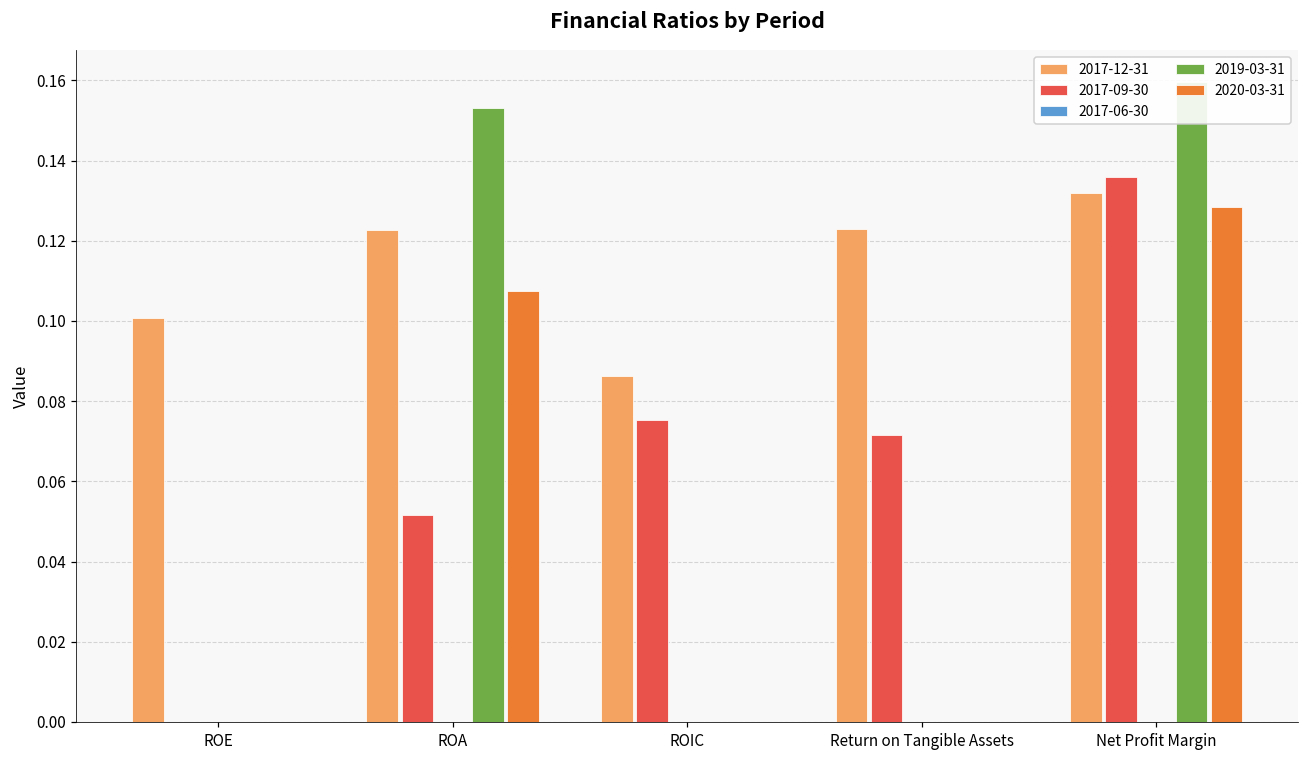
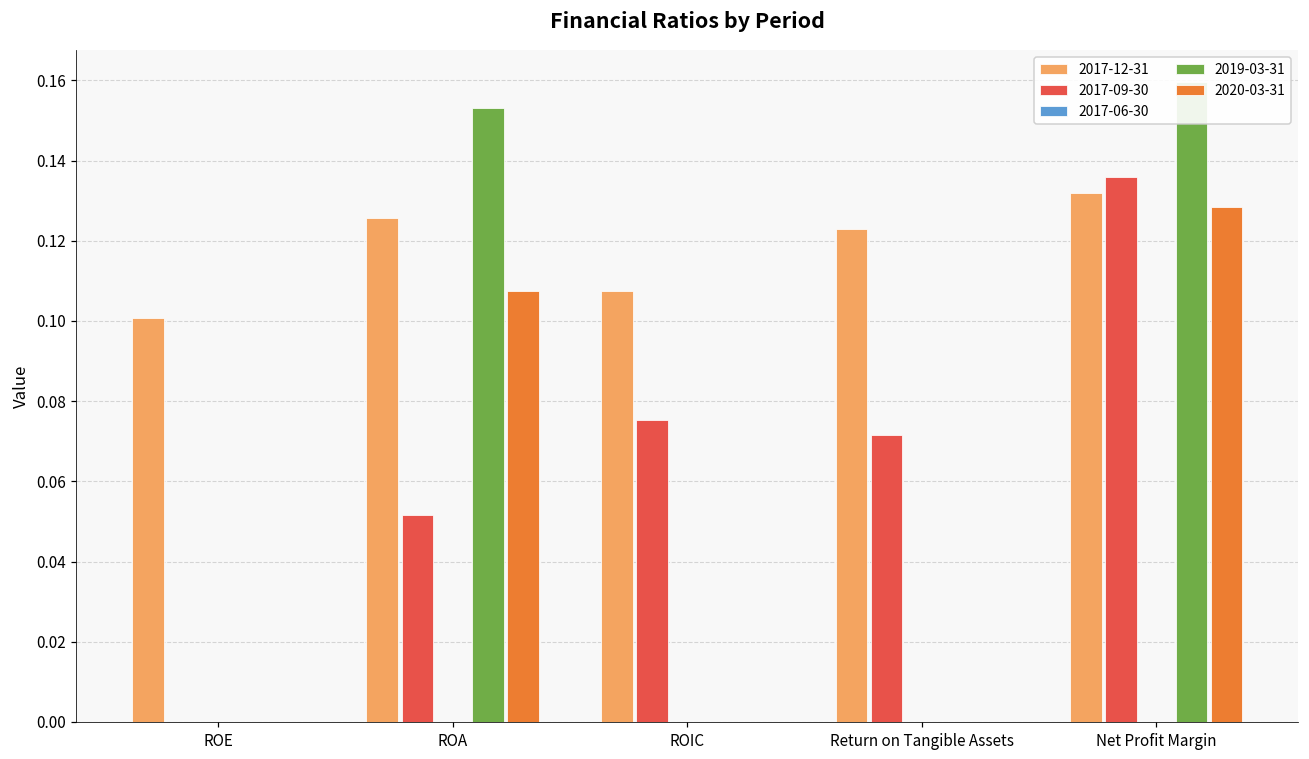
  {
    "2017-12-31": {
      "ROE": 0.101,
-     "ROA": 0.123,
-     "ROIC": 0.086,
+     "ROA": 0.126,
+     "ROIC": 0.107,
      "Return on Tangible Assets": 0.123,
      "Net Profit Margin": 0.132
    },
    "2017-06-30": {
      "ROE": 0.000,
      "ROA": 0.000,
      "ROIC": 0.000,
      "Return on Tangible Assets": 0.000,
      "Net Profit Margin": 0.000
    },
    "2019-03-31": {
      "ROE": 0.000,
      "ROA": 0.153,
      "ROIC": 0.000,
      "Return on Tangible Assets": 0.000
    }
  }
